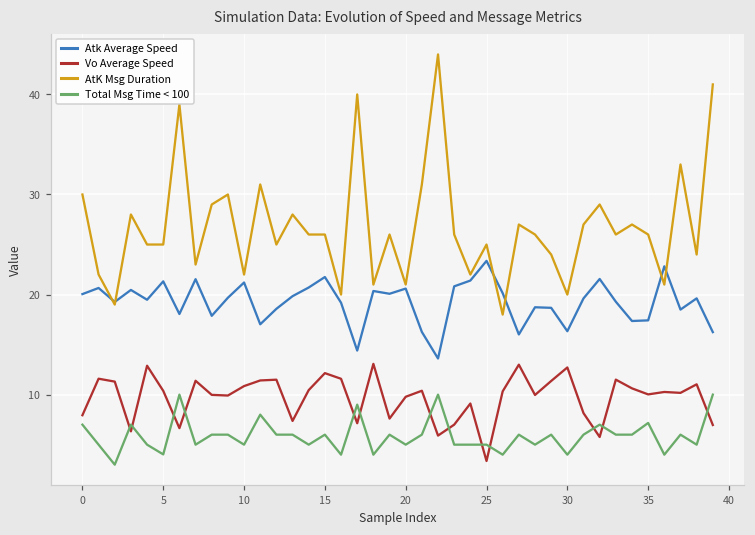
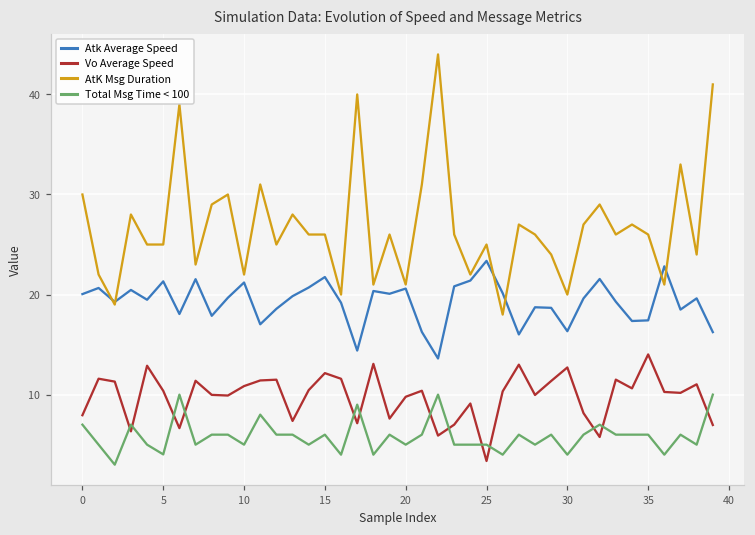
  {
    "Atk Average Speed": {
      "0": 20,
      "5": 21,
      "10": 21,
      "15": 22,
      "20": 21,
      "25": 23,
      "30": 16,
      "35": 17
    },
    "Vo Average Speed": {
      "0": 8,
      "5": 10,
      "10": 11,
      "15": 12,
      "20": 10,
      "25": 3,
      "30": 13,
-     "35": 10
+     "35": 14
    },
    "AtK Msg Duration": {
      "0": 30,
      "5": 25,
      "10": 22,
      "15": 26,
      "20": 21,
      "25": 25,
      "30": 20,
      "35": 26
    },
    "Total Msg Time < 100": {
      "0": 7,
      "5": 4,
      "10": 5,
      "15": 6,
      "20": 5,
      "25": 5,
      "30": 4,
-     "35": 7
+     "35": 6
    }
  }
